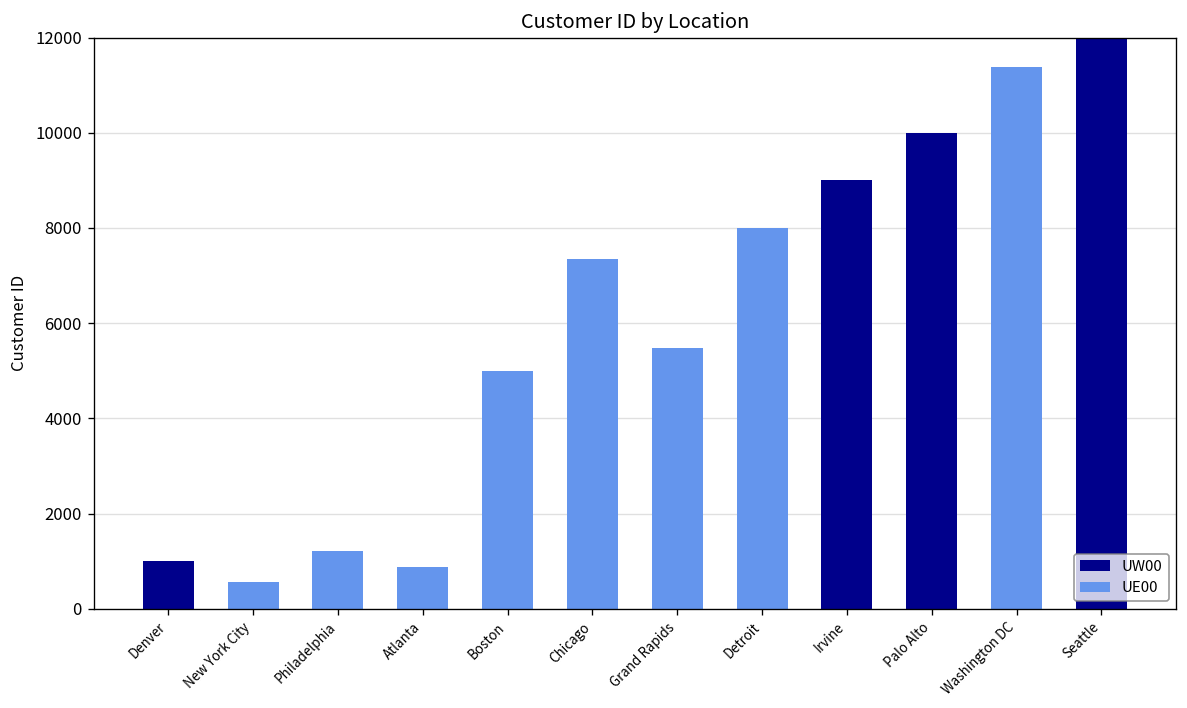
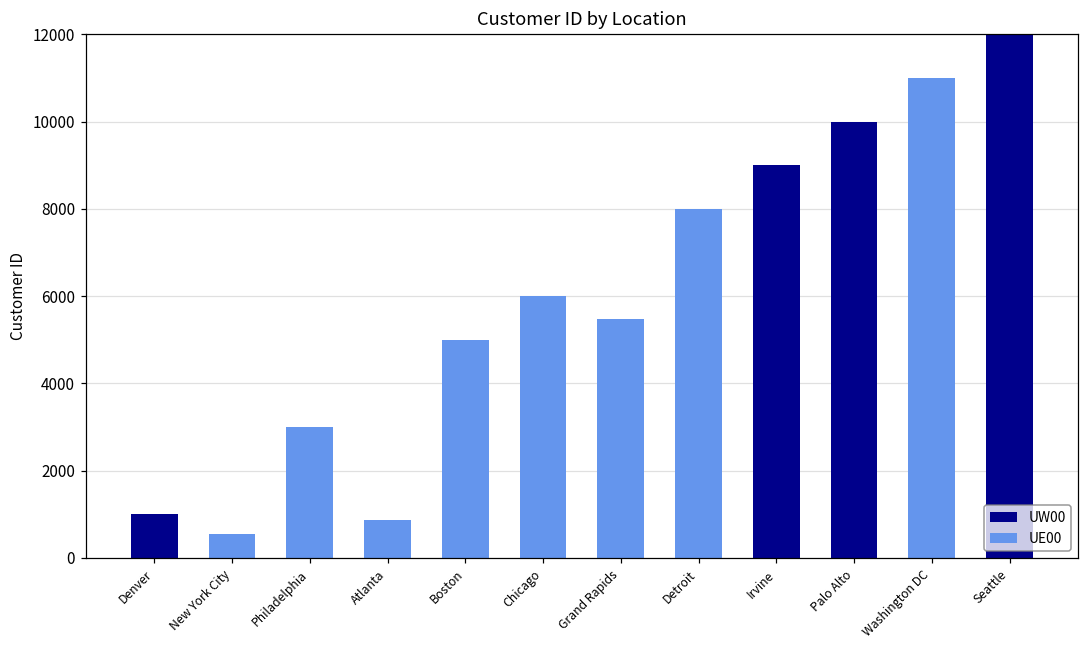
  {
    "UW00": {
      "Denver": 1000,
      "New York City": 0,
      "Philadelphia": 0,
      "Atlanta": 0,
      "Boston": 0,
      "Chicago": 0,
      "Grand Rapids": 0,
      "Detroit": 0,
      "Irvine": 9000,
      "Palo Alto": 10000,
      "Washington DC": 0,
      "Seattle": 12000
    },
    "UE00": {
-     "Philadelphia": 1200,
-     "Chicago": 7300,
-     "Washington DC": 11400
+     "Philadelphia": 3000,
+     "Chicago": 6000,
+     "Washington DC": 11000
    }
  }
